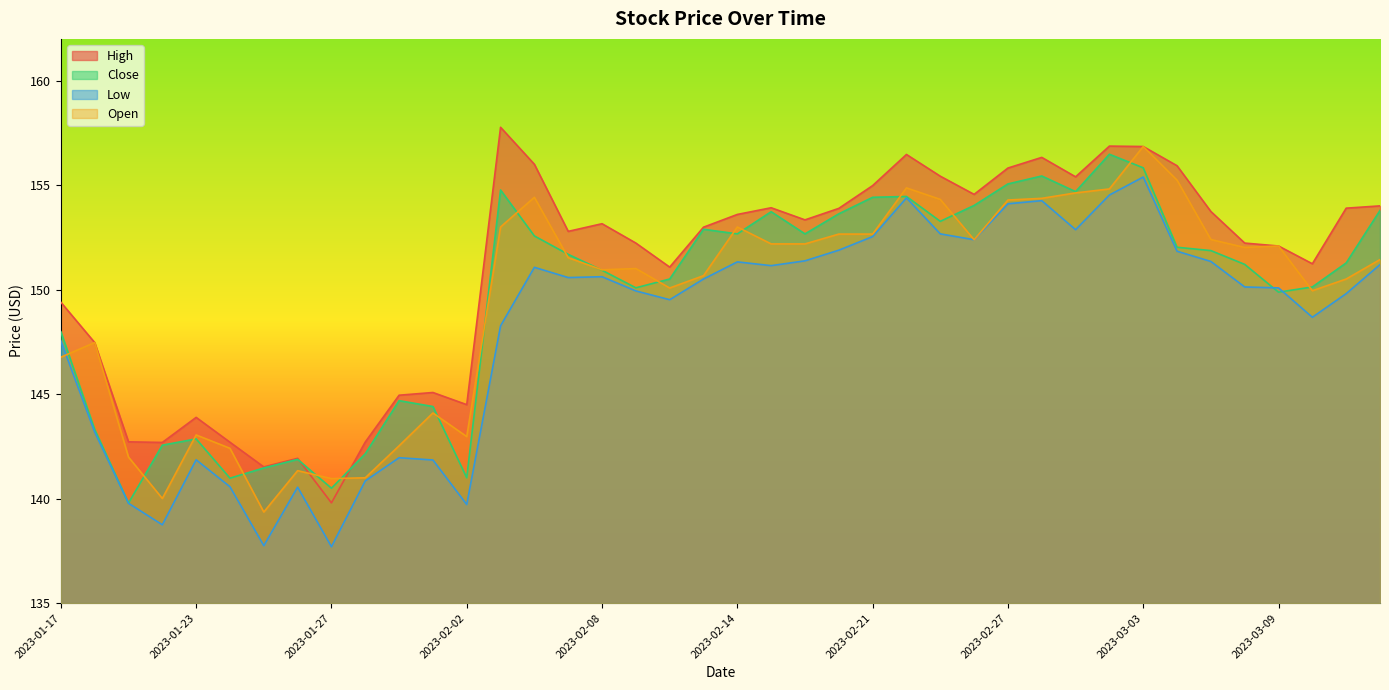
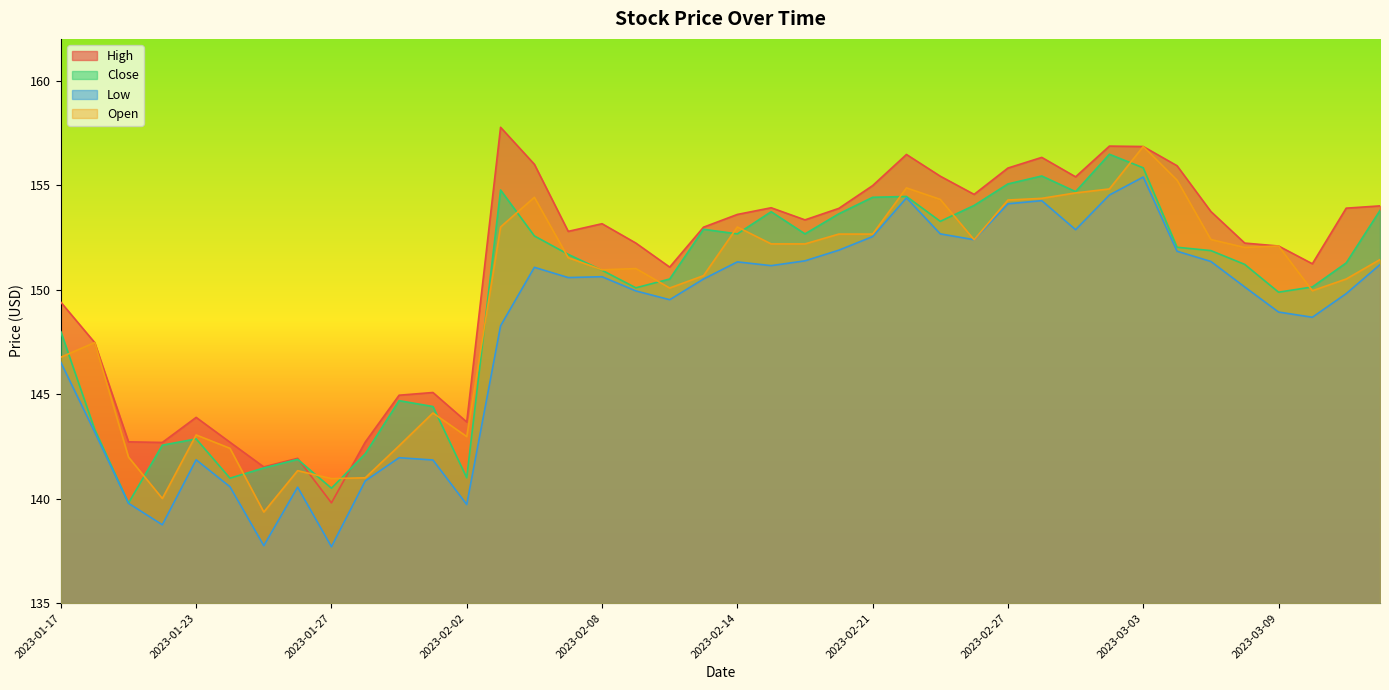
  {
    "High": {
      "2023-01-17": 149.4,
      "2023-01-23": 143.9,
      "2023-01-27": 139.8,
-     "2023-02-02": 144.5,
+     "2023-02-02": 143.7,
      "2023-02-08": 153.2,
      "2023-02-14": 153.6,
      "2023-02-21": 155.0,
      "2023-02-27": 155.8
    },
    "Close": {
      "2023-01-17": 148.0,
      "2023-01-23": 142.9,
      "2023-01-27": 140.5,
      "2023-02-02": 141.0,
      "2023-02-14": 152.7,
      "2023-02-21": 154.4,
      "2023-02-27": 155.1,
      "2023-03-03": 155.8,
      "2023-03-09": 149.9
    },
    "Low": {
-     "2023-01-17": 147.6,
+     "2023-01-17": 146.5,
      "2023-01-23": 141.9,
      "2023-01-27": 137.7,
      "2023-02-02": 139.7,
      "2023-02-08": 150.6,
      "2023-02-14": 151.3,
      "2023-02-27": 154.1,
      "2023-03-03": 155.4,
-     "2023-03-09": 150.1
+     "2023-03-09": 148.9
    },
    "Open": {
      "2023-01-17": 146.8,
      "2023-01-23": 143.1,
      "2023-01-27": 141.0,
      "2023-02-02": 143.0,
      "2023-02-14": 153.0,
      "2023-02-27": 154.3
    }
  }
